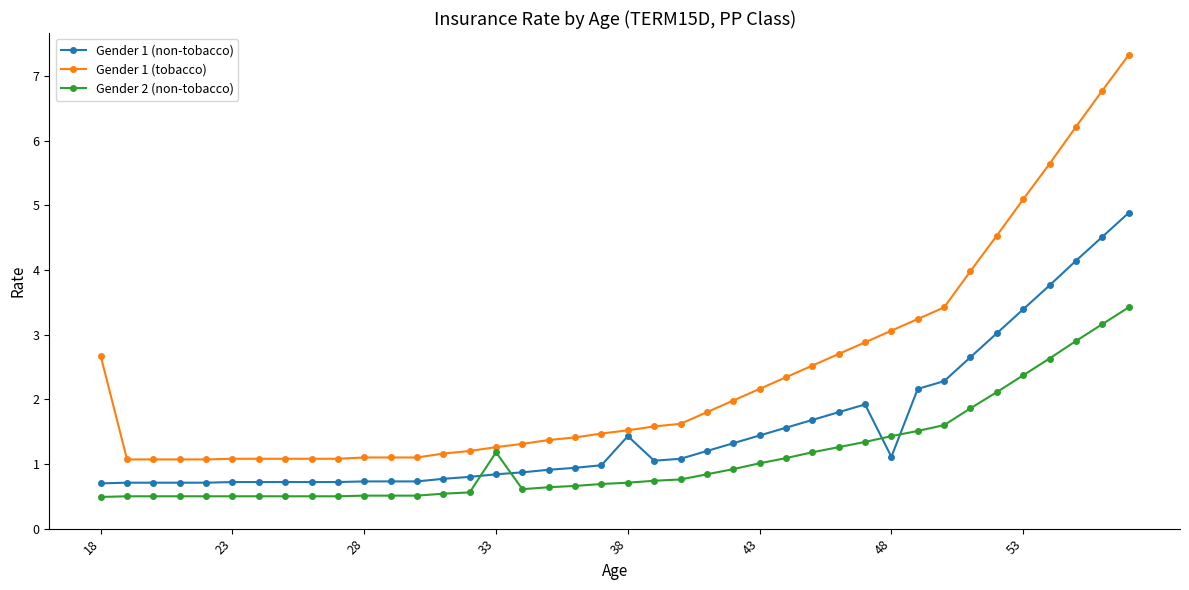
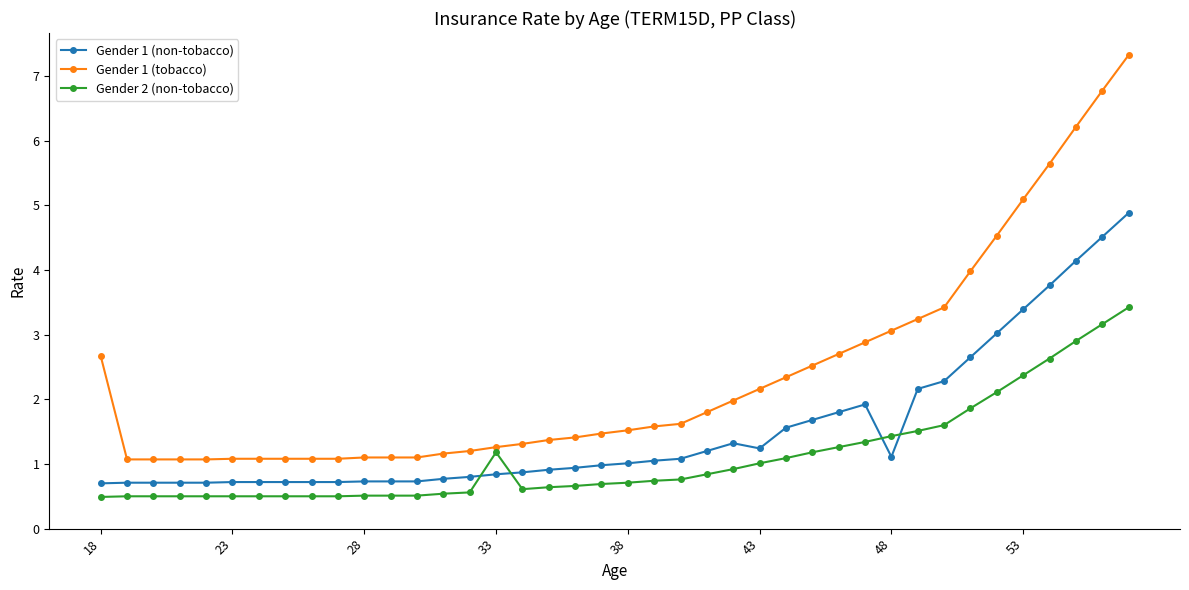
  {
    "Gender 1 (non-tobacco)": {
      "18": 0.7,
      "23": 0.7,
      "28": 0.7,
      "33": 0.8,
-     "38": 1.4,
-     "43": 1.4,
+     "38": 1.0,
+     "43": 1.2,
      "48": 1.1,
      "53": 3.4
    },
    "Gender 1 (tobacco)": {
      "18": 2.7,
      "23": 1.1,
      "28": 1.1,
      "33": 1.3,
      "38": 1.5,
      "43": 2.2,
      "48": 3.1,
      "53": 5.1
    },
    "Gender 2 (non-tobacco)": {
      "18": 0.5,
      "23": 0.5,
      "28": 0.5,
      "33": 1.2,
      "38": 0.7,
      "43": 1.0,
      "48": 1.4,
      "53": 2.4
    }
  }
